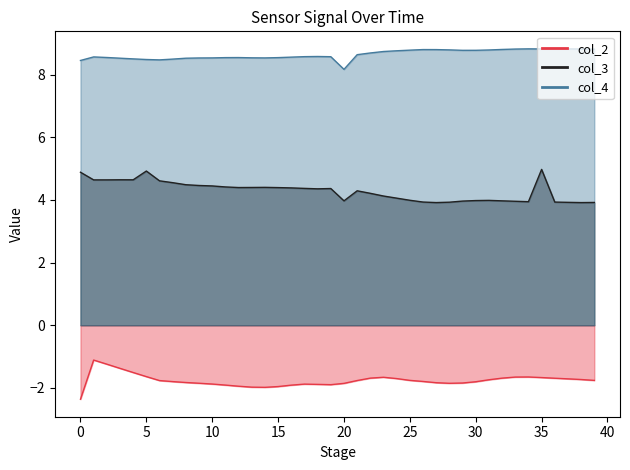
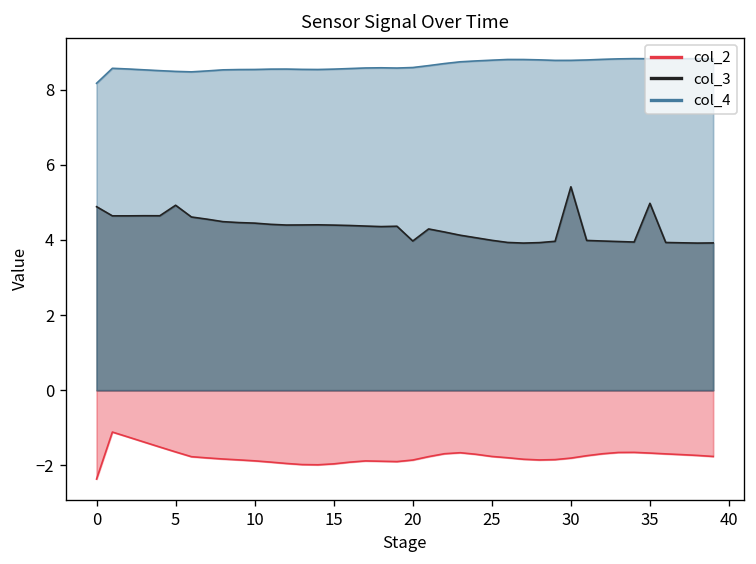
  {
    "col_3": {
      "0": 4.9,
      "5": 4.9,
      "10": 4.4,
      "15": 4.4,
      "20": 4.0,
      "25": 4.0,
-     "30": 4.0,
+     "30": 5.4,
      "35": 5.0
    },
    "col_4": {
-     "0": 8.5,
+     "0": 8.2,
      "5": 8.5,
      "10": 8.5,
      "15": 8.5,
-     "20": 8.2,
+     "20": 8.6,
      "25": 8.8,
      "30": 8.8
    }
  }
